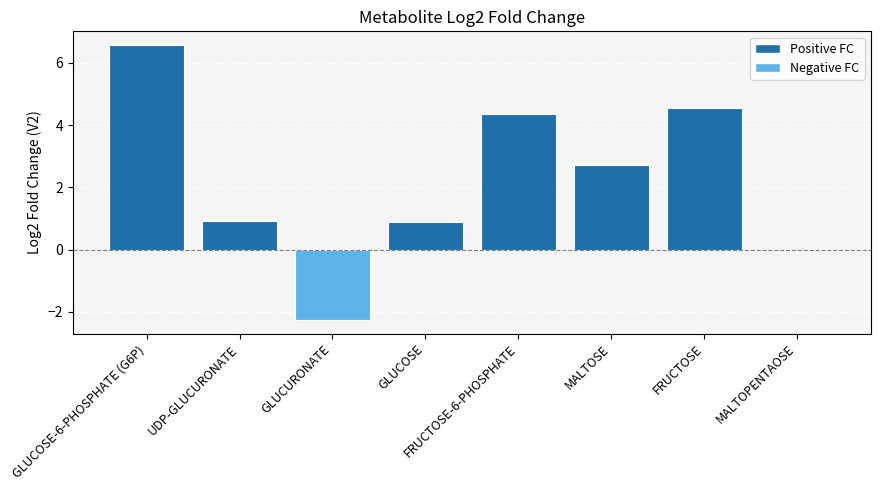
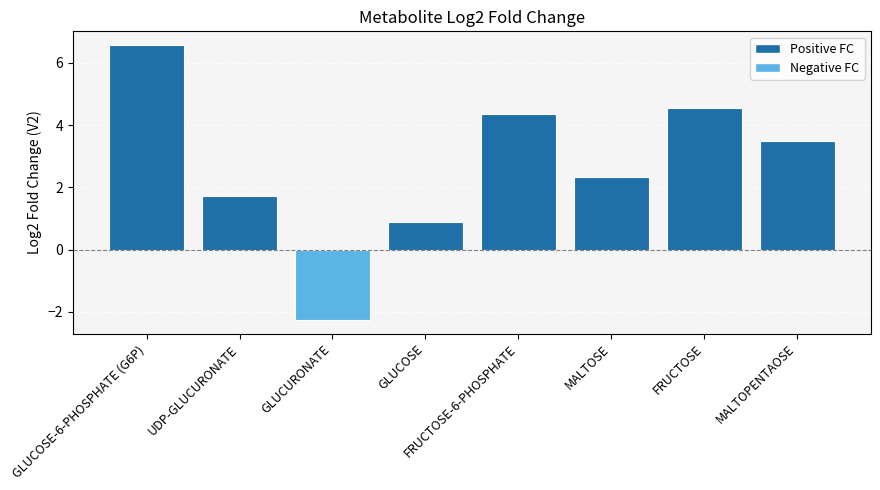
  {
    "GLUCOSE-6-PHOSPHATE (G6P)": 6.6,
-   "UDP-GLUCURONATE": 0.9,
+   "UDP-GLUCURONATE": 1.7,
    "GLUCURONATE": -2.3,
    "GLUCOSE": 0.9,
    "FRUCTOSE-6-PHOSPHATE": 4.4,
-   "MALTOSE": 2.7,
+   "MALTOSE": 2.4,
    "FRUCTOSE": 4.6,
-   "MALTOPENTAOSE": 0.0
+   "MALTOPENTAOSE": 3.5
  }
